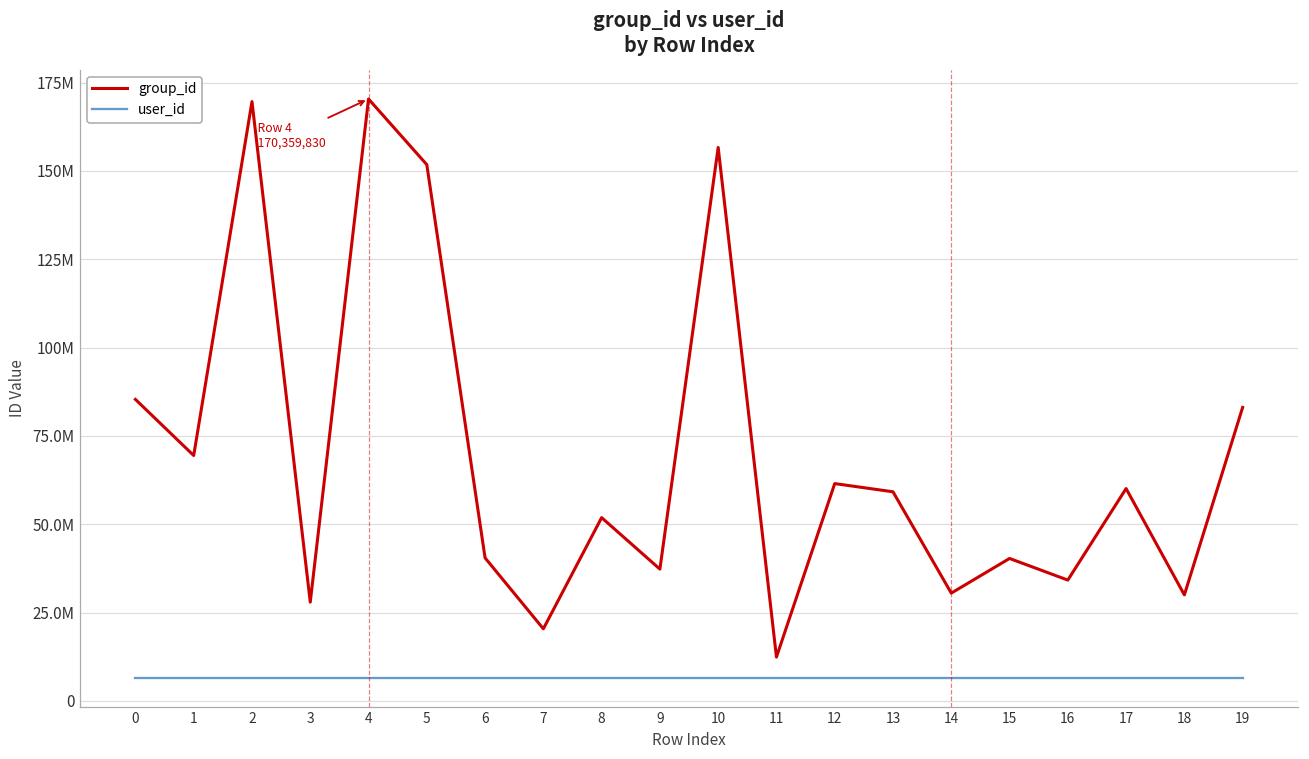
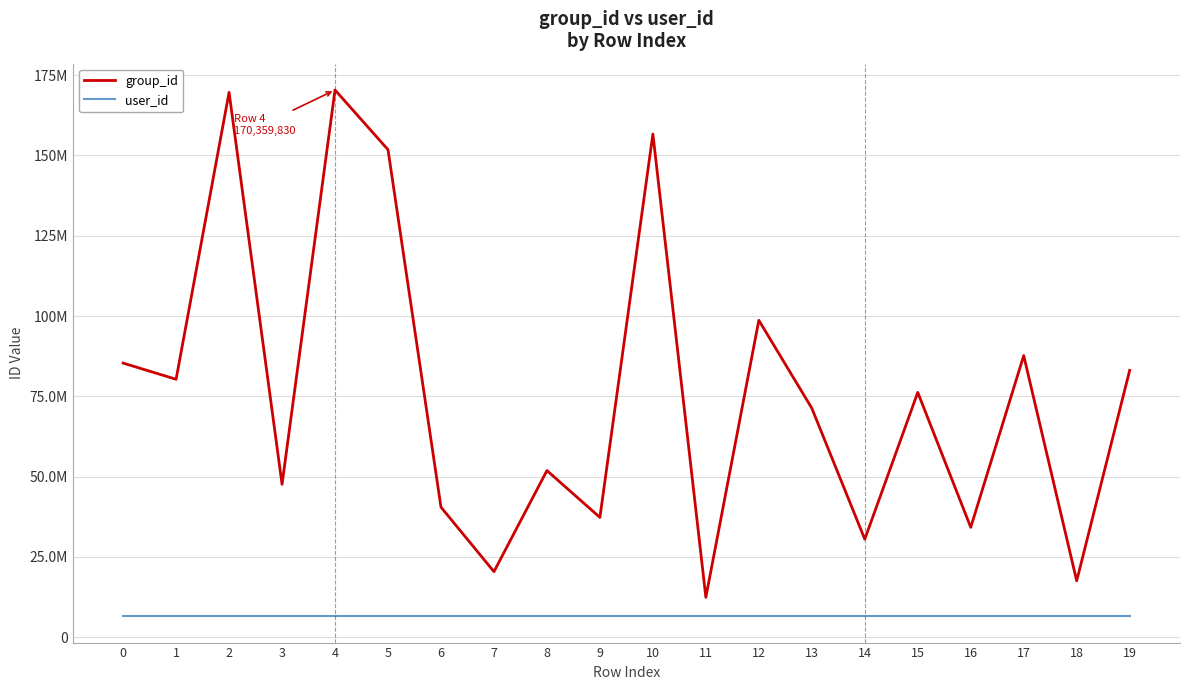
  {
    "group_id": {
      "0": 85000000,
-     "1": 69000000,
-     "3": 28000000,
+     "1": 80000000,
+     "3": 48000000,
      "4": 170000000,
      "5": 152000000,
      "6": 40000000,
      "7": 20000000,
      "8": 52000000,
      "9": 37000000,
      "10": 157000000,
      "11": 12000000,
-     "12": 62000000,
-     "13": 59000000,
+     "12": 99000000,
+     "13": 71000000,
      "14": 31000000,
-     "15": 40000000,
+     "15": 76000000,
      "16": 34000000,
-     "17": 60000000,
-     "18": 30000000,
+     "17": 88000000,
+     "18": 18000000,
      "19": 83000000
    },
    "user_id": {
      "0": 7000000,
      "1": 7000000,
      "2": 7000000,
      "3": 7000000,
      "4": 7000000,
      "5": 7000000,
      "6": 7000000,
      "7": 7000000,
      "8": 7000000,
      "9": 7000000,
      "10": 7000000,
      "11": 7000000,
      "12": 7000000,
      "13": 7000000,
      "14": 7000000,
      "15": 7000000,
      "16": 7000000,
      "17": 7000000,
      "18": 7000000,
      "19": 7000000
    }
  }
